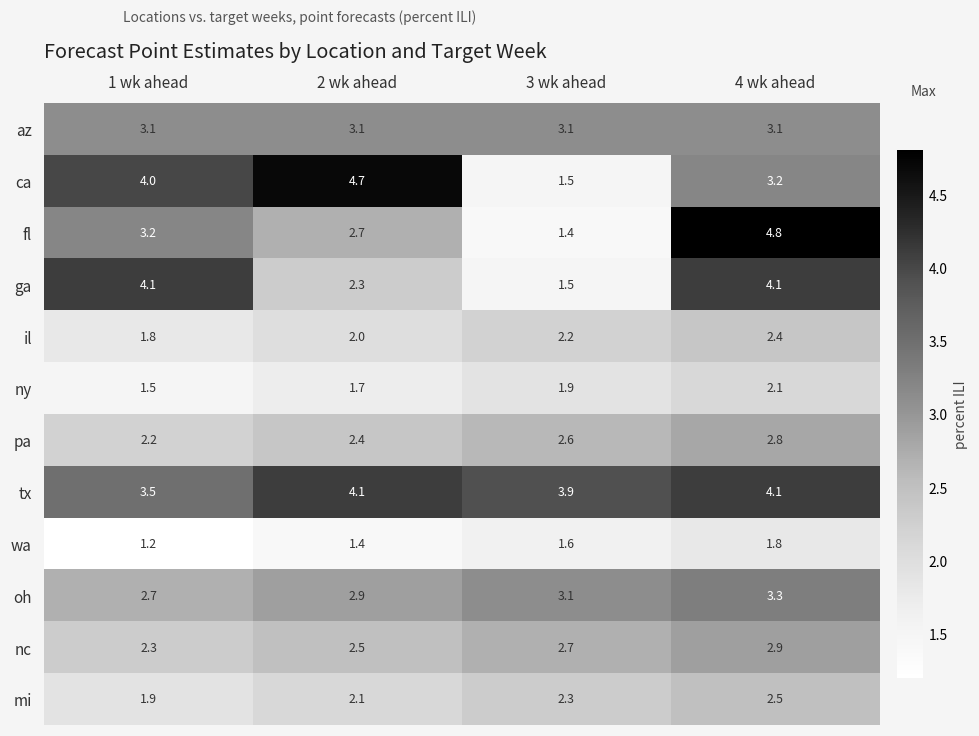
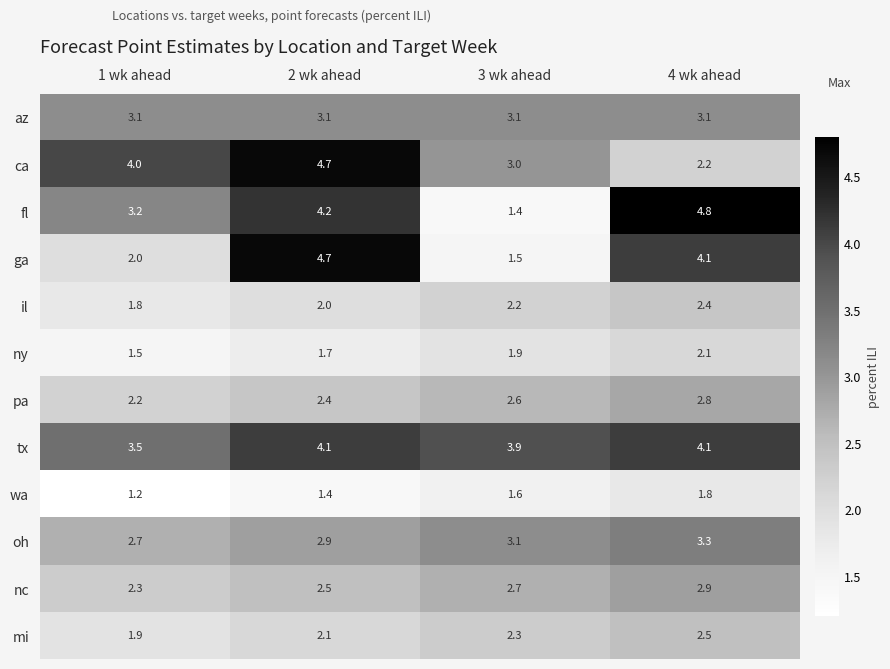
  {
    "az": {
      "1 wk ahead": 3.1,
      "2 wk ahead": 3.1,
      "3 wk ahead": 3.1,
      "4 wk ahead": 3.1
    },
    "ca": {
      "1 wk ahead": 4.0,
      "2 wk ahead": 4.7,
-     "3 wk ahead": 1.5,
-     "4 wk ahead": 3.2
+     "3 wk ahead": 3.0,
+     "4 wk ahead": 2.2
    },
    "fl": {
      "1 wk ahead": 3.2,
-     "2 wk ahead": 2.7,
+     "2 wk ahead": 4.2,
      "3 wk ahead": 1.4,
      "4 wk ahead": 4.8
    },
    "ga": {
-     "1 wk ahead": 4.1,
-     "2 wk ahead": 2.3,
+     "1 wk ahead": 2.0,
+     "2 wk ahead": 4.7,
      "3 wk ahead": 1.5,
      "4 wk ahead": 4.1
    },
    "il": {
      "1 wk ahead": 1.8,
      "2 wk ahead": 2.0,
      "3 wk ahead": 2.2,
      "4 wk ahead": 2.4
    },
    "ny": {
      "1 wk ahead": 1.5,
      "2 wk ahead": 1.7,
      "3 wk ahead": 1.9,
      "4 wk ahead": 2.1
    },
    "pa": {
      "1 wk ahead": 2.2,
      "2 wk ahead": 2.4,
      "3 wk ahead": 2.6,
      "4 wk ahead": 2.8
    },
    "tx": {
      "1 wk ahead": 3.5,
      "2 wk ahead": 4.1,
      "3 wk ahead": 3.9,
      "4 wk ahead": 4.1
    },
    "wa": {
      "1 wk ahead": 1.2,
      "2 wk ahead": 1.4,
      "3 wk ahead": 1.6,
      "4 wk ahead": 1.8
    },
    "oh": {
      "1 wk ahead": 2.7,
      "2 wk ahead": 2.9,
      "3 wk ahead": 3.1,
      "4 wk ahead": 3.3
    },
    "nc": {
      "1 wk ahead": 2.3,
      "2 wk ahead": 2.5,
      "3 wk ahead": 2.7,
      "4 wk ahead": 2.9
    },
    "mi": {
      "1 wk ahead": 1.9,
      "2 wk ahead": 2.1,
      "3 wk ahead": 2.3,
      "4 wk ahead": 2.5
    }
  }
